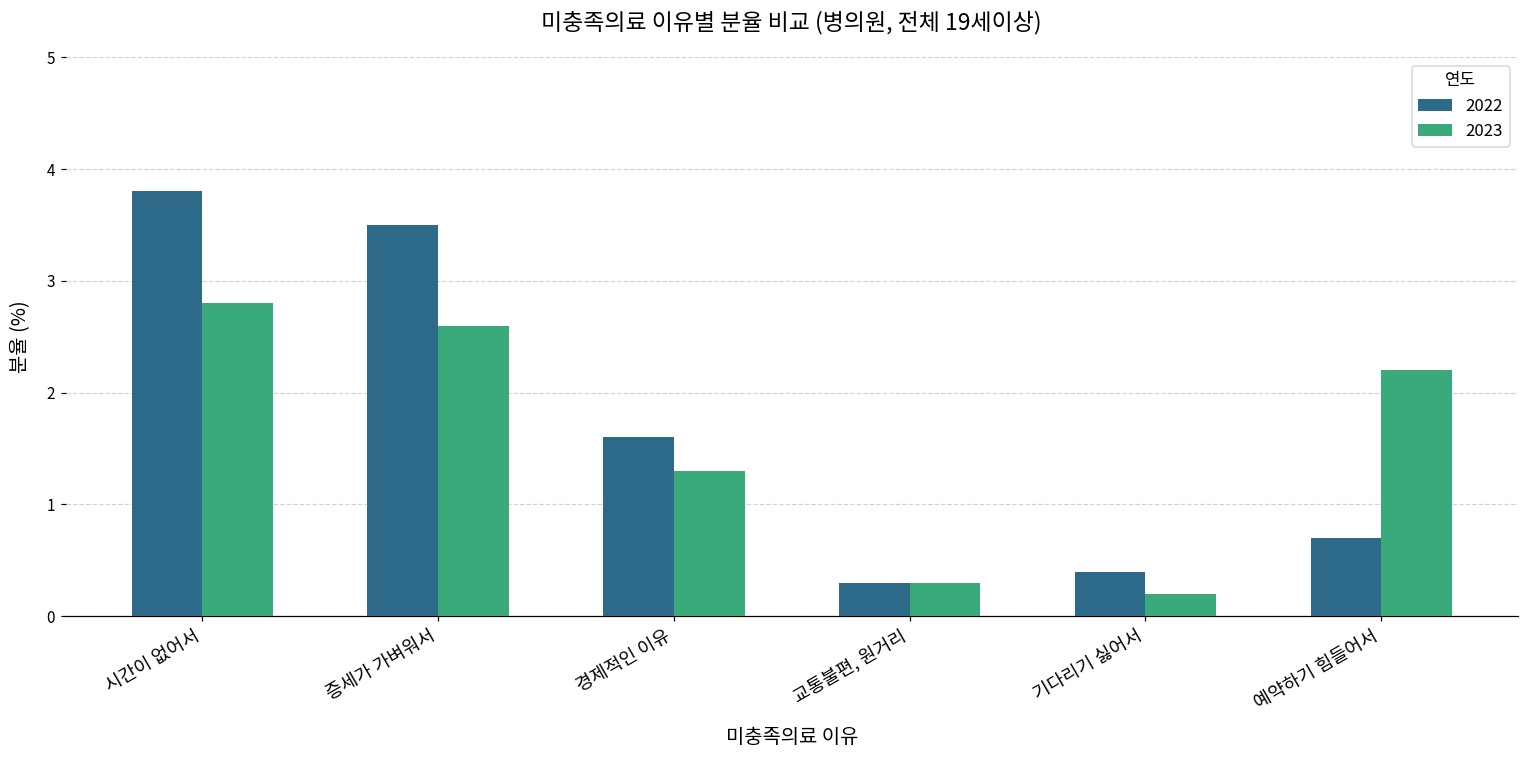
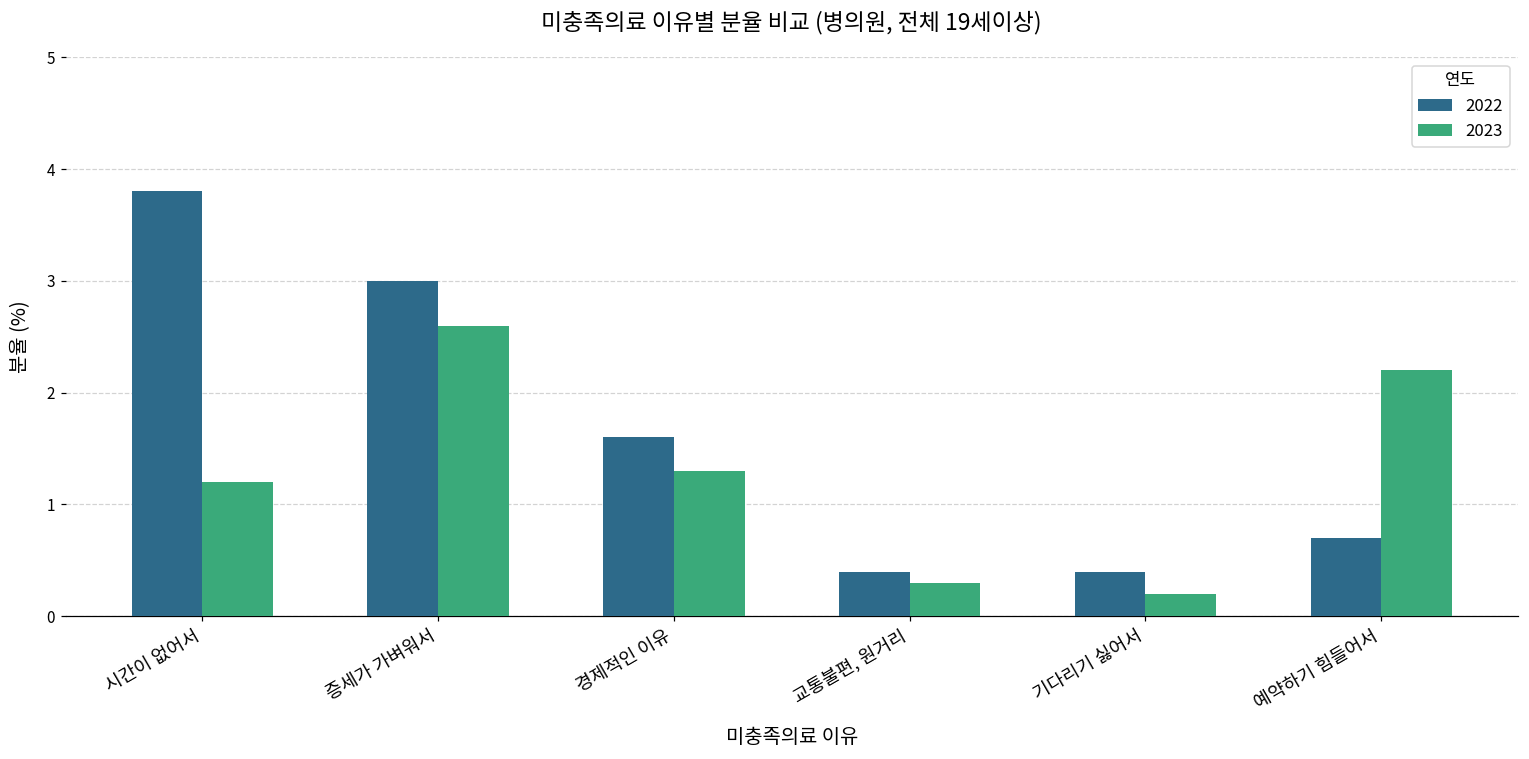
  {
    "2022": {
      "시간이 없어서": 3.8,
-     "증세가 가벼워서": 3.5,
+     "증세가 가벼워서": 3.0,
      "경제적인 이유": 1.6,
-     "교통불편, 원거리": 0.3,
+     "교통불편, 원거리": 0.4,
      "기다리기 싫어서": 0.4,
      "예약하기 힘들어서": 0.7
    },
    "2023": {
-     "시간이 없어서": 2.8,
+     "시간이 없어서": 1.2,
      "증세가 가벼워서": 2.6,
      "경제적인 이유": 1.3,
      "교통불편, 원거리": 0.3,
      "기다리기 싫어서": 0.2,
      "예약하기 힘들어서": 2.2
    }
  }
